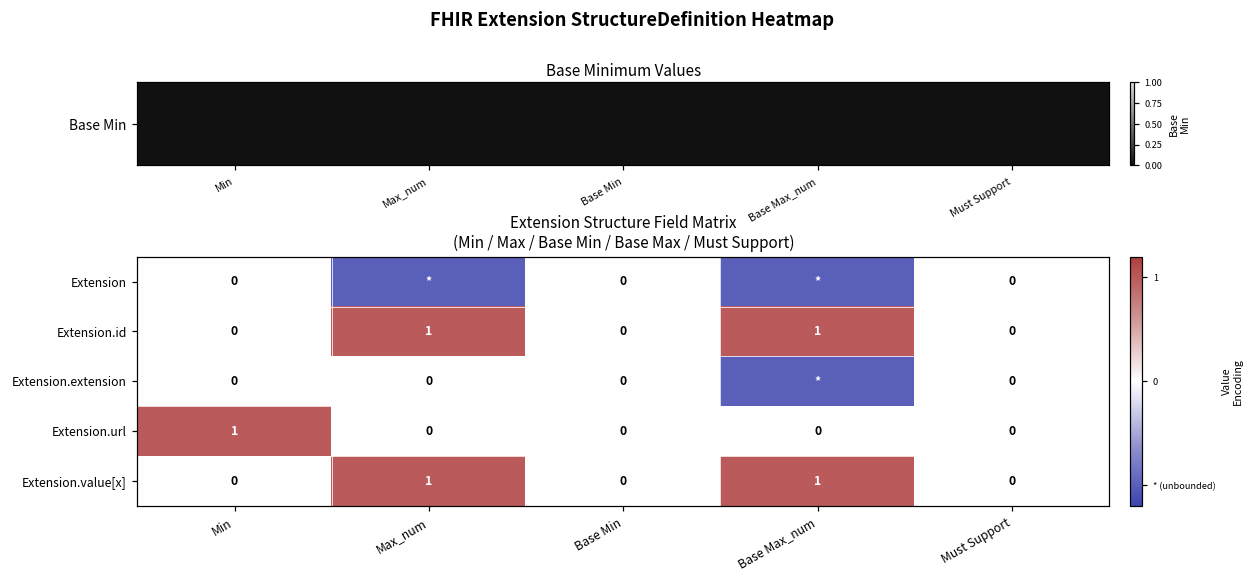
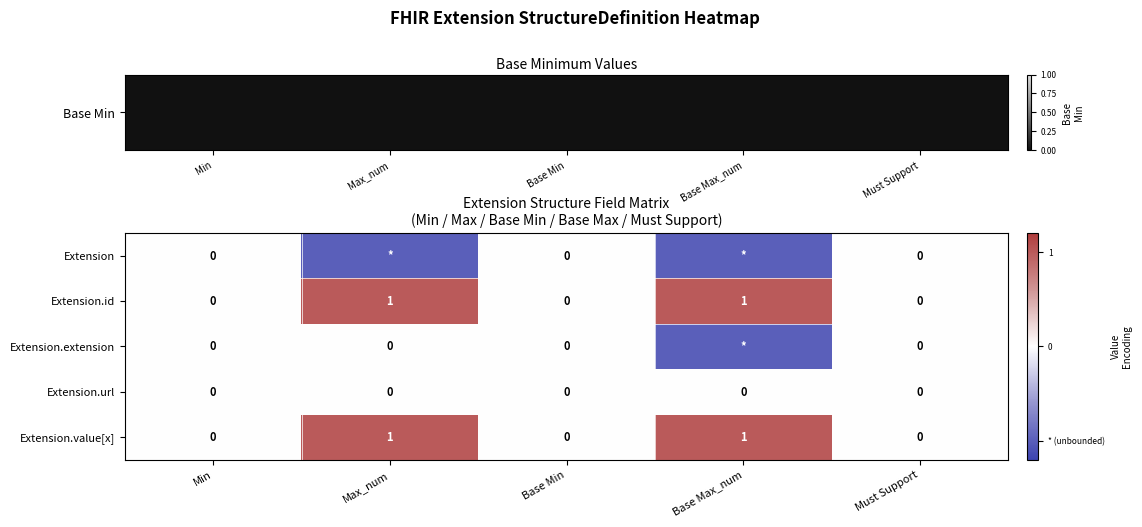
  {
    "Extension Structure Field Matrix (Min / Max / Base Min / Base Max / Must Support)": {
      "Extension": {
        "Min": 0,
        "Base Min": 0,
        "Must Support": 0
      },
      "Extension.id": {
        "Min": 0,
        "Max_num": 1,
        "Base Min": 0,
        "Base Max_num": 1,
        "Must Support": 0
      },
      "Extension.extension": {
        "Min": 0,
        "Max_num": 0,
        "Base Min": 0,
        "Must Support": 0
      },
      "Extension.url": {
-       "Min": 1,
+       "Min": 0,
        "Max_num": 0,
        "Base Min": 0,
        "Base Max_num": 0,
        "Must Support": 0
      },
      "Extension.value[x]": {
        "Min": 0,
        "Max_num": 1,
        "Base Min": 0,
        "Base Max_num": 1,
        "Must Support": 0
      }
    }
  }
